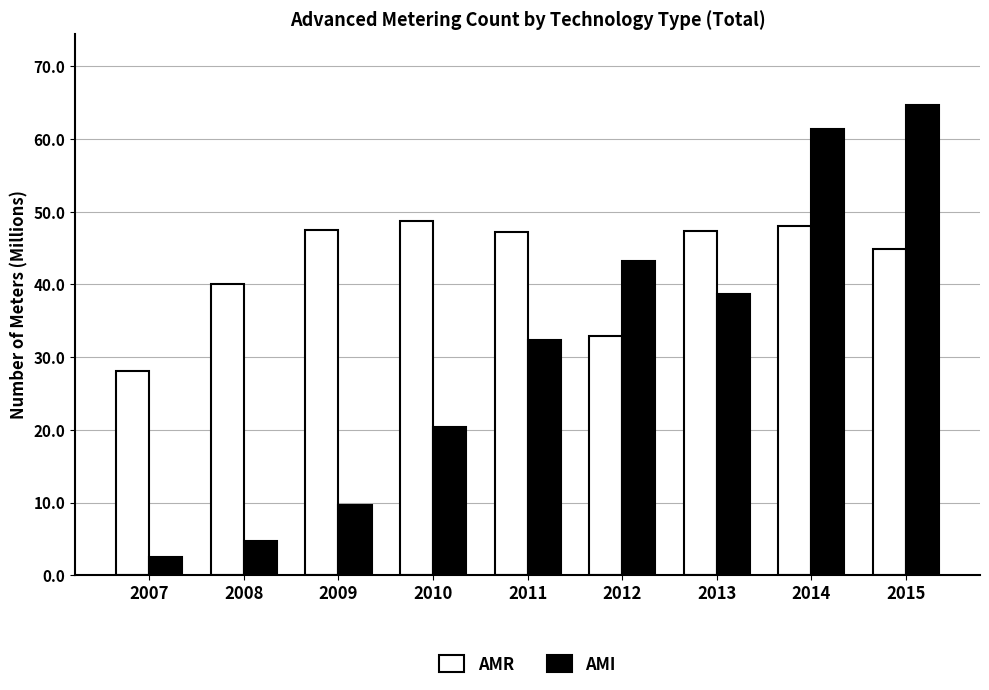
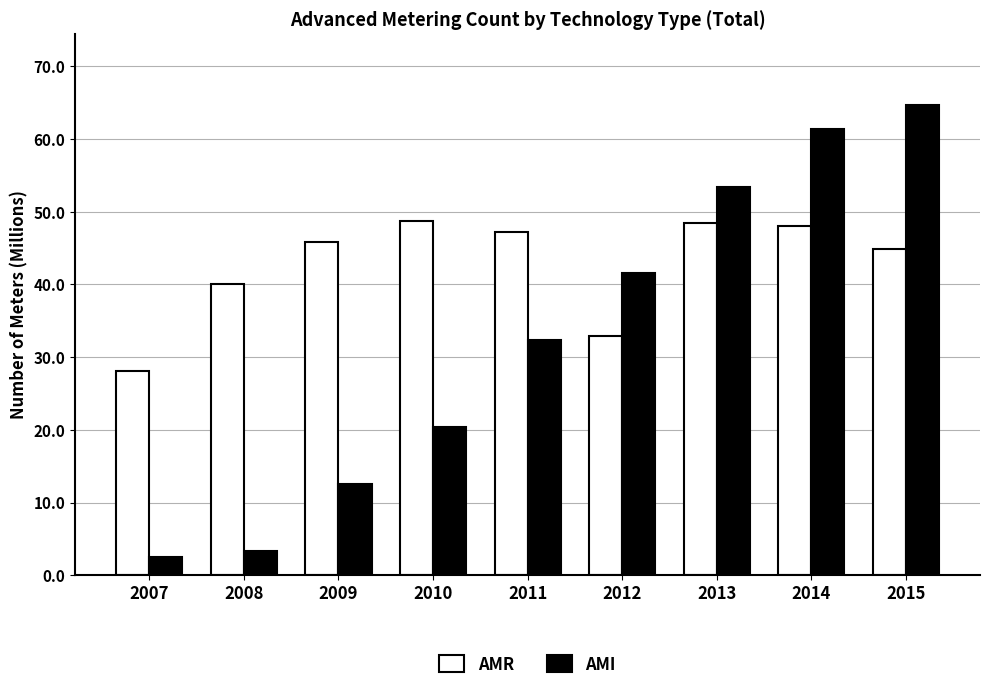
  {
    "AMR": {
      "2007": 28,
      "2008": 40,
-     "2009": 48,
+     "2009": 46,
      "2010": 49,
      "2011": 47,
      "2012": 33,
-     "2013": 47,
+     "2013": 49,
      "2014": 48,
      "2015": 45
    },
    "AMI": {
      "2007": 2,
-     "2008": 5,
-     "2009": 10,
+     "2008": 3,
+     "2009": 13,
      "2010": 20,
      "2011": 32,
-     "2012": 43,
-     "2013": 39,
+     "2012": 42,
+     "2013": 53,
      "2014": 61,
      "2015": 65
    }
  }
